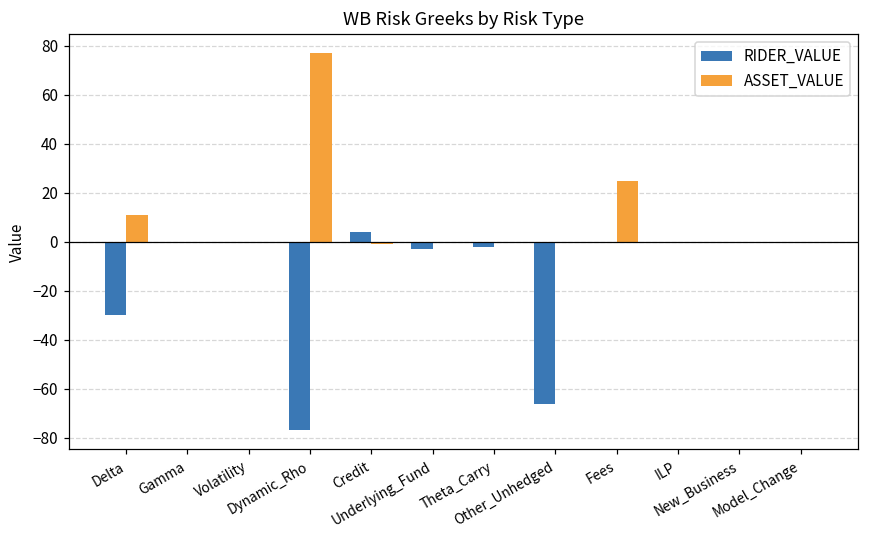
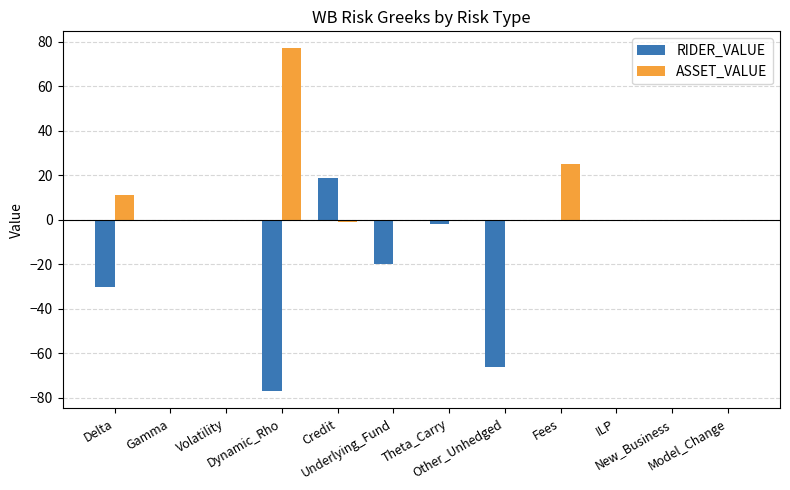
  {
    "RIDER_VALUE": {
      "Delta": -30,
      "Gamma": 0,
      "Volatility": 0,
      "Dynamic_Rho": -77,
-     "Credit": 4,
-     "Underlying_Fund": -3,
+     "Credit": 19,
+     "Underlying_Fund": -20,
      "Theta_Carry": -2,
      "Other_Unhedged": -66,
      "Fees": 0,
      "ILP": 0,
      "New_Business": 0,
      "Model_Change": 0
    },
    "ASSET_VALUE": {
      "Delta": 11,
      "Gamma": 0,
      "Volatility": 0,
      "Dynamic_Rho": 77,
      "Underlying_Fund": 0,
      "Theta_Carry": 0,
      "Other_Unhedged": 0,
      "Fees": 25,
      "ILP": 0,
      "New_Business": 0,
      "Model_Change": 0
    }
  }
